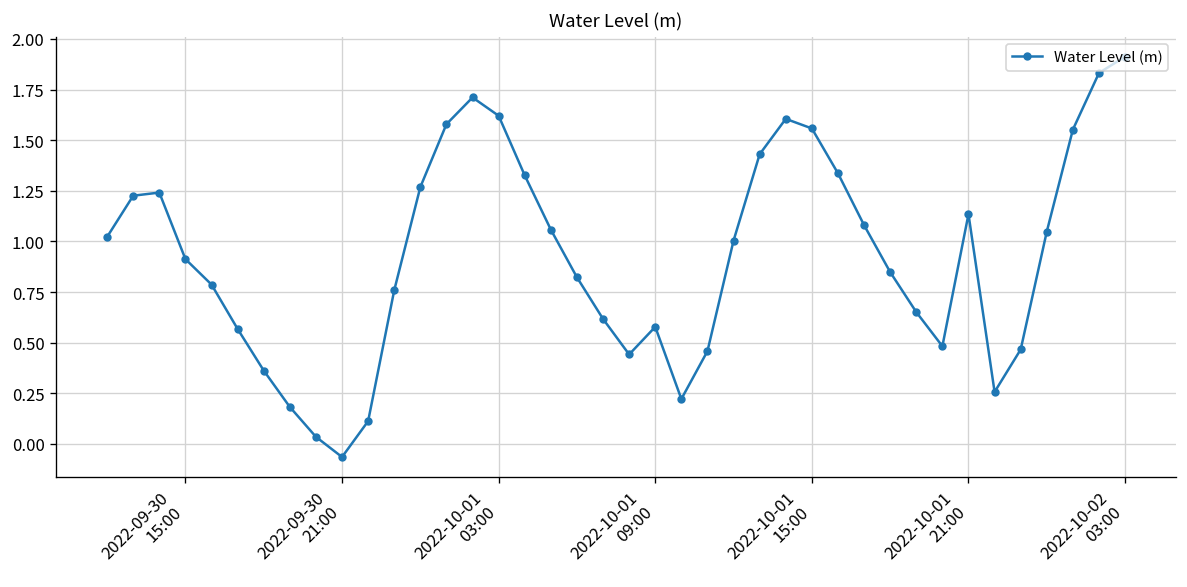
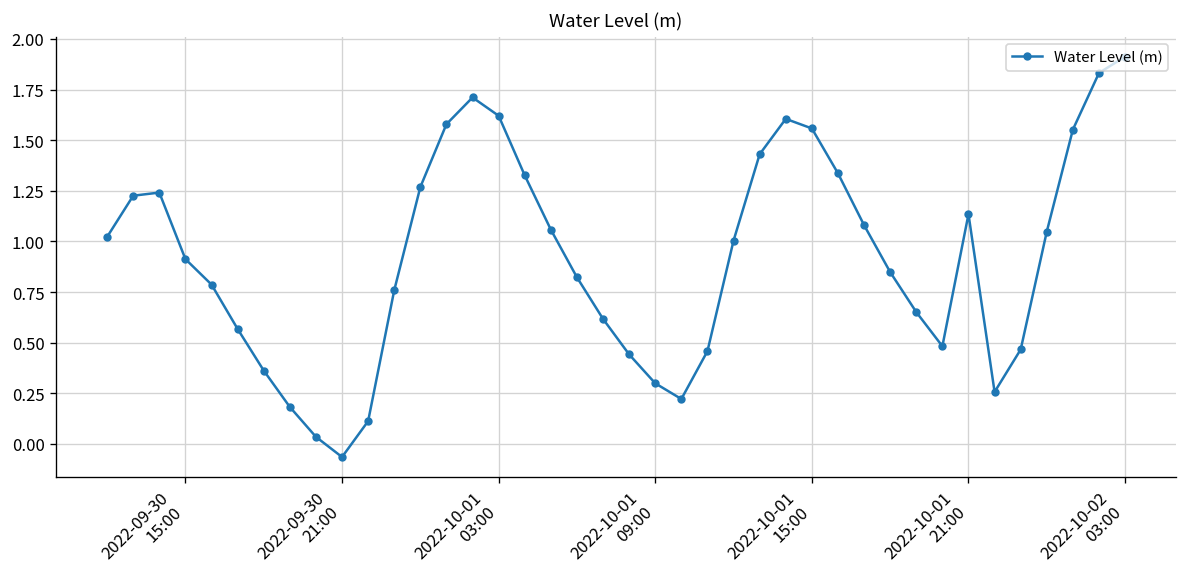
  {
    "2022-09-30 15:00": 0.91,
    "2022-09-30 21:00": -0.06,
    "2022-10-01 03:00": 1.62,
-   "2022-10-01 09:00": 0.58,
+   "2022-10-01 09:00": 0.30,
    "2022-10-01 15:00": 1.56,
    "2022-10-01 21:00": 1.13
  }
